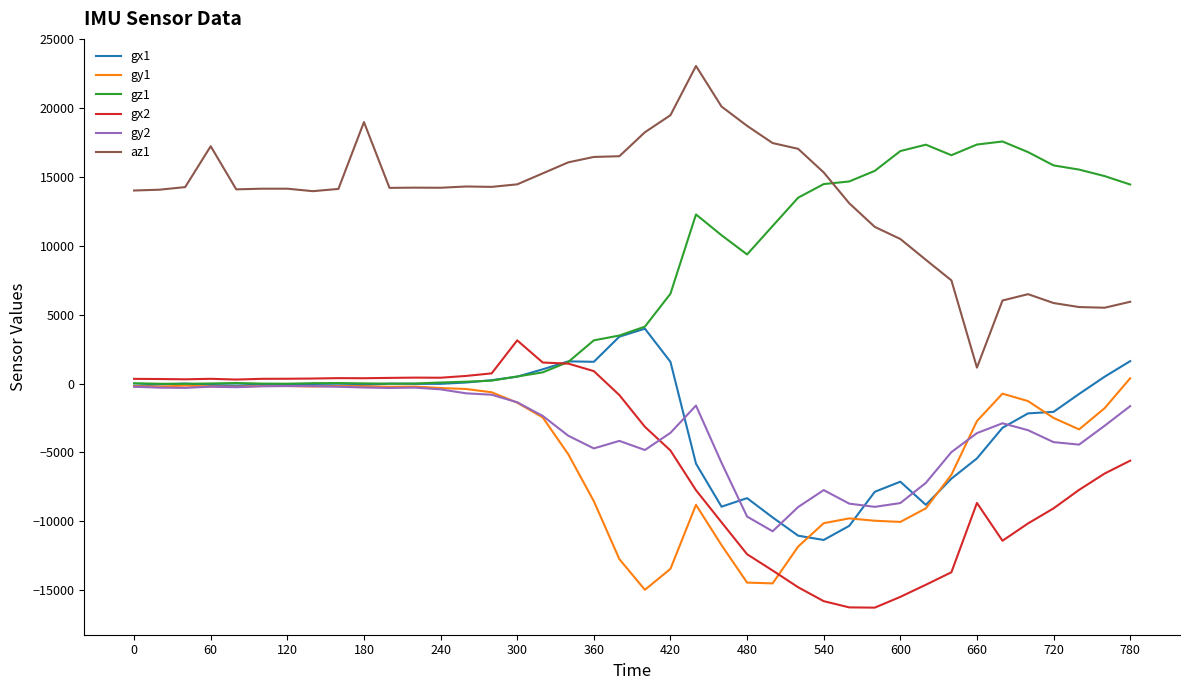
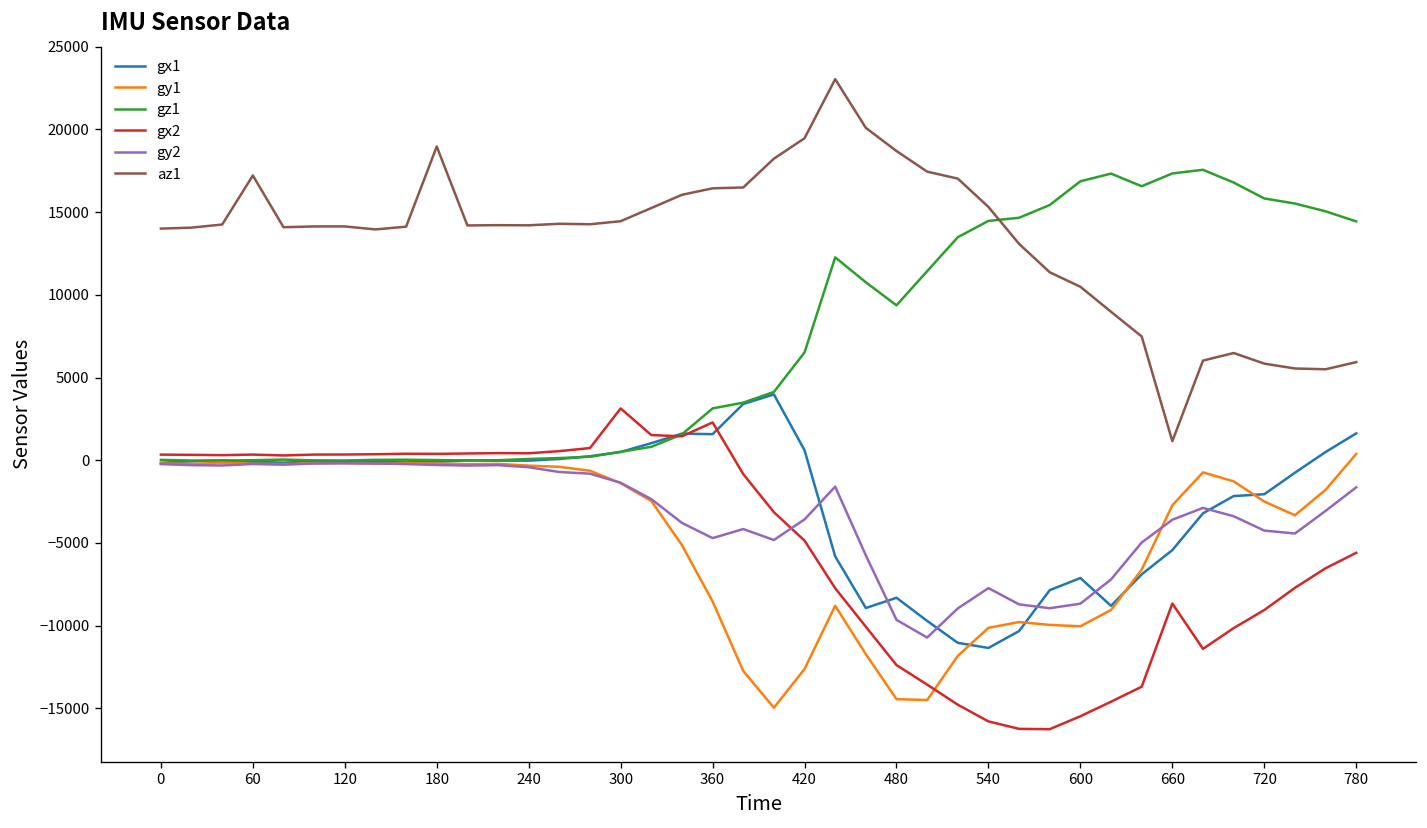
  {
    "gx1": {
      "360": 1600,
-     "420": 1600,
+     "420": 600,
      "480": -8300,
      "540": -11400,
      "600": -7100,
      "660": -5400,
      "720": -2100,
      "780": 1600
    },
    "gy1": {
      "360": -8500,
-     "420": -13400,
+     "420": -12600,
      "480": -14400,
      "540": -10100,
      "600": -10000,
      "660": -2700,
      "720": -2500,
      "780": 400
    },
    "gz1": {
      "360": 3100,
      "420": 6500,
      "480": 9400,
      "540": 14500,
      "600": 16900,
      "660": 17300,
      "720": 15800,
      "780": 14400
    },
    "gx2": {
      "0": 300,
      "60": 300,
      "120": 300,
      "180": 400,
      "240": 400,
      "300": 3100,
-     "360": 900,
+     "360": 2300,
      "420": -4900,
      "480": -12400,
      "540": -15800,
      "600": -15500,
      "660": -8700,
      "720": -9100,
      "780": -5600
    },
    "gy2": {
      "360": -4700,
      "420": -3600,
      "480": -9700,
      "540": -7700,
      "600": -8700,
      "660": -3600,
      "720": -4300,
      "780": -1600
    },
    "az1": {
      "0": 14000,
      "60": 17200,
      "120": 14100,
      "180": 19000,
      "240": 14200,
      "300": 14500,
      "360": 16400,
      "420": 19500,
      "480": 18700,
      "540": 15300,
      "600": 10500,
      "660": 1200,
      "720": 5800,
      "780": 5900
    }
  }
